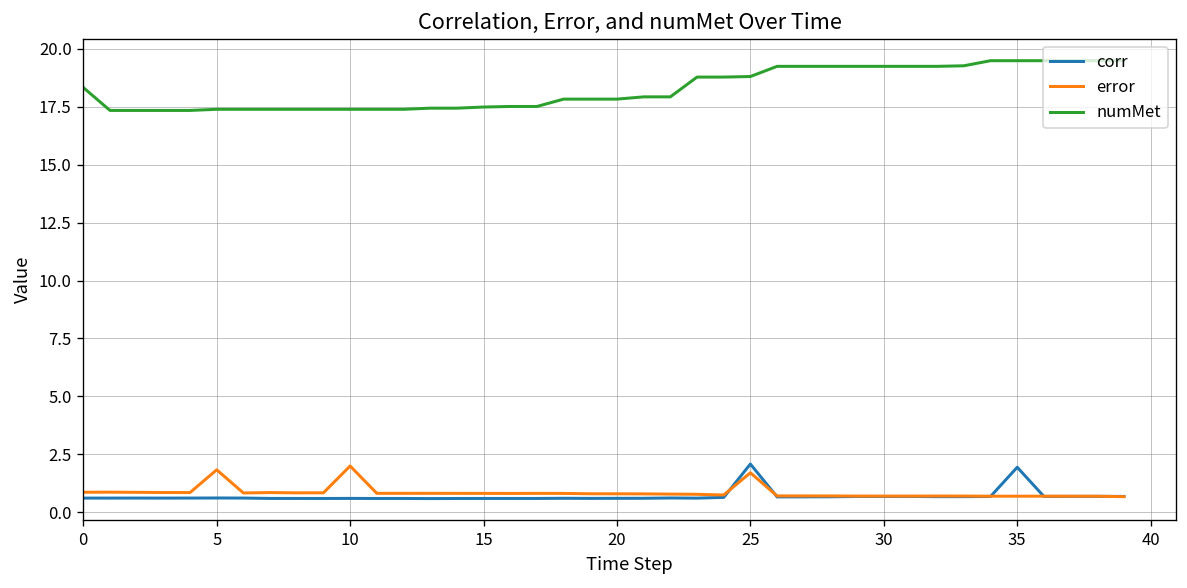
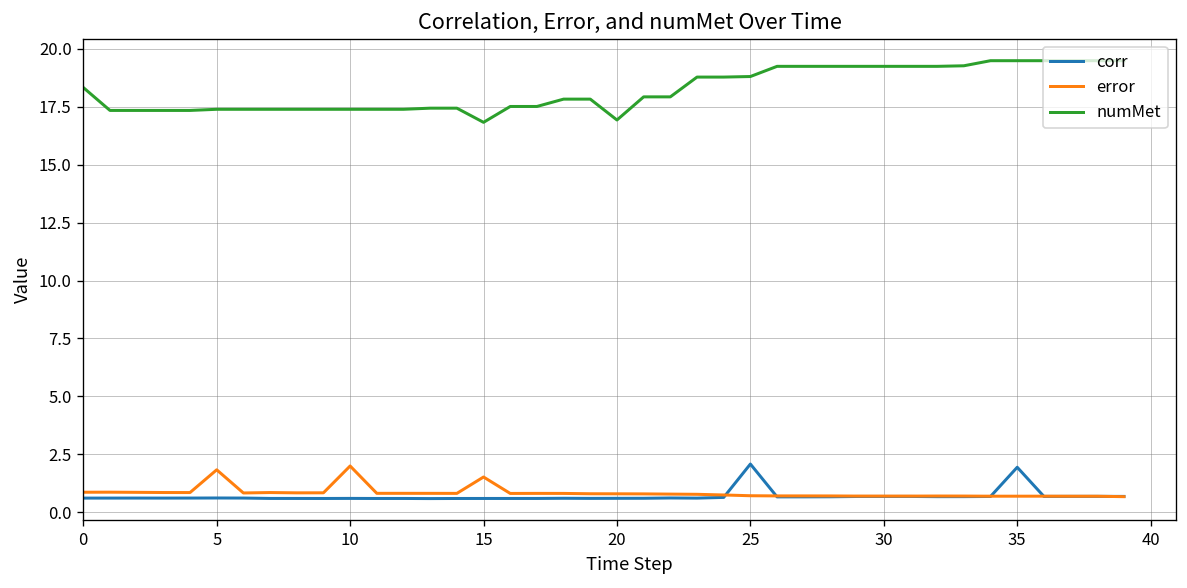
  {
    "corr": {
      "0": 0.6,
      "5": 0.6,
      "10": 0.6,
      "15": 0.6,
      "20": 0.6,
      "25": 2.1,
      "35": 1.9
    },
    "error": {
      "0": 0.9,
      "5": 1.8,
      "10": 2.0,
-     "15": 0.8,
+     "15": 1.5,
      "20": 0.8,
-     "25": 1.7,
+     "25": 0.7,
      "35": 0.7
    },
    "numMet": {
      "0": 18.3,
      "5": 17.4,
      "10": 17.4,
-     "15": 17.5,
-     "20": 17.8,
+     "15": 16.8,
+     "20": 16.9,
      "25": 18.8,
      "30": 19.2,
      "35": 19.5
    }
  }
